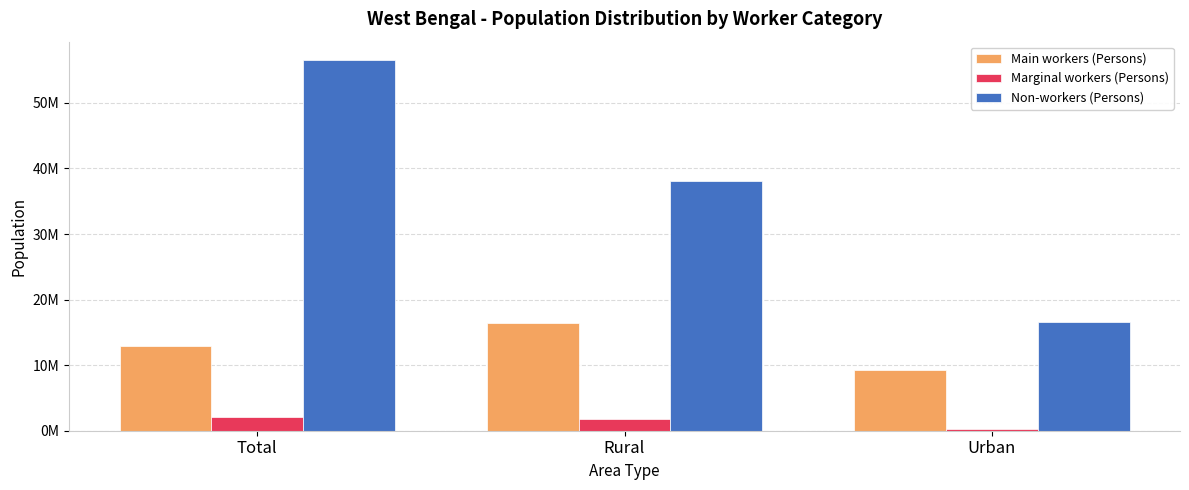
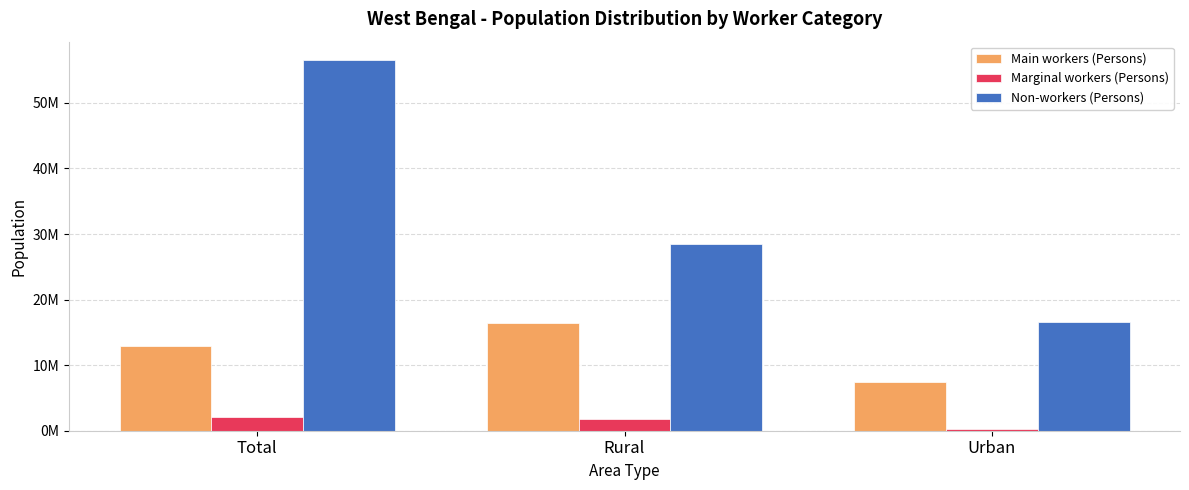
  {
    "Main workers (Persons)": {
      "Total": 13000000,
      "Rural": 16000000,
-     "Urban": 9000000
+     "Urban": 7000000
    },
    "Marginal workers (Persons)": {
      "Total": 2000000,
      "Rural": 2000000
    },
    "Non-workers (Persons)": {
      "Total": 57000000,
-     "Rural": 38000000,
+     "Rural": 28000000,
      "Urban": 17000000
    }
  }
